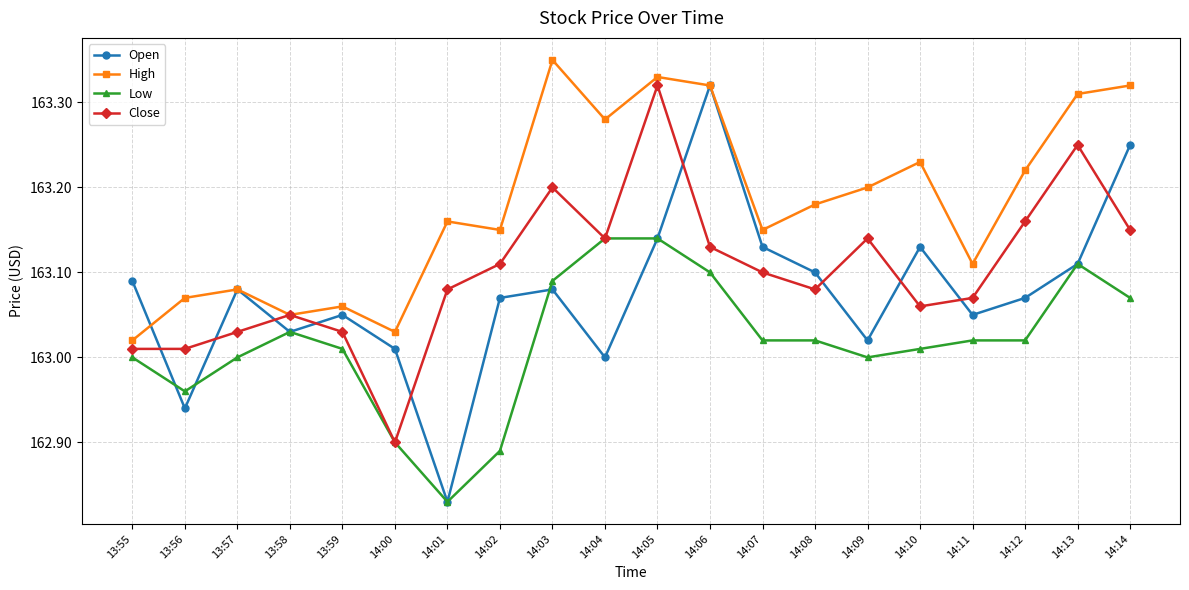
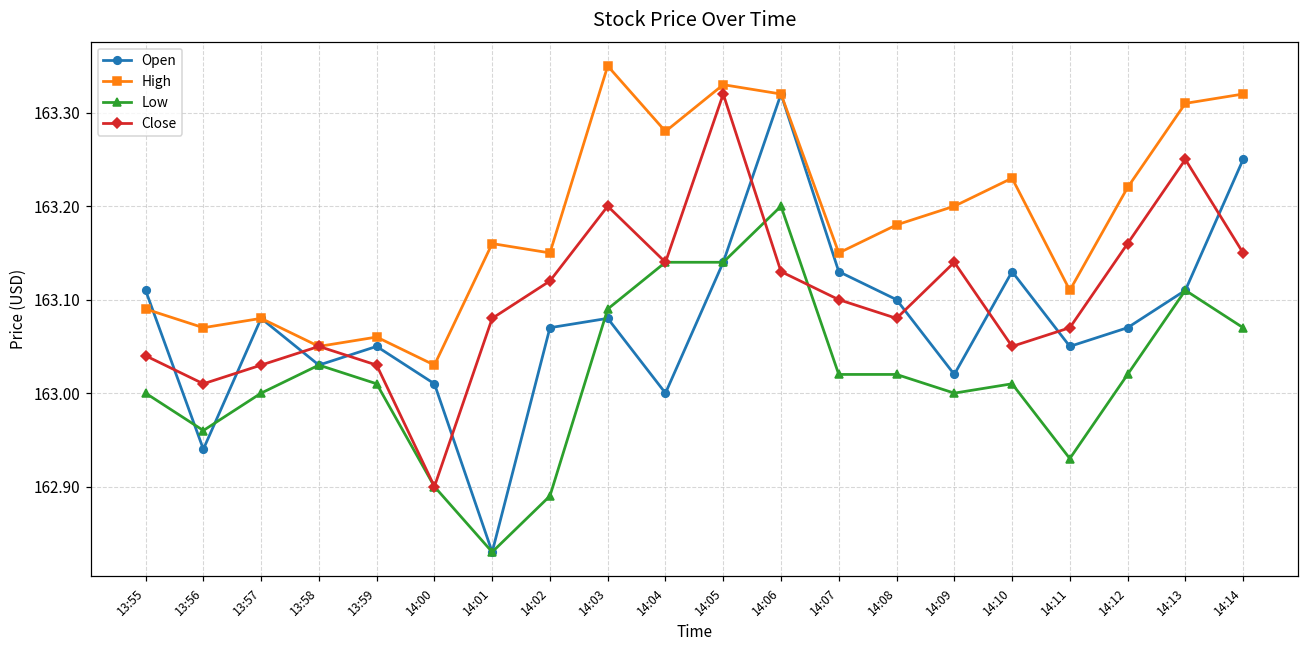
  {
    "Open": {
-     "13:55": 163.09,
+     "13:55": 163.11,
      "13:56": 162.94,
      "13:59": 163.05,
      "14:00": 163.01,
      "14:02": 163.07,
      "14:03": 163.08,
      "14:04": 163.00,
      "14:07": 163.13,
      "14:08": 163.10,
      "14:09": 163.02,
      "14:10": 163.13,
      "14:11": 163.05,
      "14:12": 163.07,
      "14:14": 163.25
    },
    "High": {
-     "13:55": 163.02,
+     "13:55": 163.09,
      "13:56": 163.07,
      "13:59": 163.06,
      "14:00": 163.03,
      "14:01": 163.16,
      "14:02": 163.15,
      "14:03": 163.35,
      "14:04": 163.28,
      "14:05": 163.33,
      "14:07": 163.15,
      "14:08": 163.18,
      "14:09": 163.20,
      "14:10": 163.23,
      "14:11": 163.11,
      "14:12": 163.22,
      "14:13": 163.31,
      "14:14": 163.32
    },
    "Low": {
      "13:55": 163.00,
      "13:56": 162.96,
      "13:57": 163.00,
      "13:59": 163.01,
      "14:02": 162.89,
      "14:03": 163.09,
-     "14:06": 163.1,
+     "14:06": 163.2,
      "14:07": 163.02,
      "14:08": 163.02,
      "14:09": 163.00,
      "14:10": 163.01,
-     "14:11": 163.02,
+     "14:11": 162.93,
      "14:12": 163.02,
      "14:14": 163.07
    },
    "Close": {
-     "13:55": 163.01,
+     "13:55": 163.04,
      "13:56": 163.01,
      "13:57": 163.03,
      "13:59": 163.03,
      "14:01": 163.08,
-     "14:02": 163.11,
+     "14:02": 163.12,
      "14:03": 163.20,
      "14:05": 163.32,
      "14:06": 163.13,
      "14:07": 163.10,
      "14:08": 163.08,
      "14:09": 163.14,
-     "14:10": 163.06,
+     "14:10": 163.05,
      "14:11": 163.07,
      "14:12": 163.16,
      "14:13": 163.25,
      "14:14": 163.15
    }
  }
